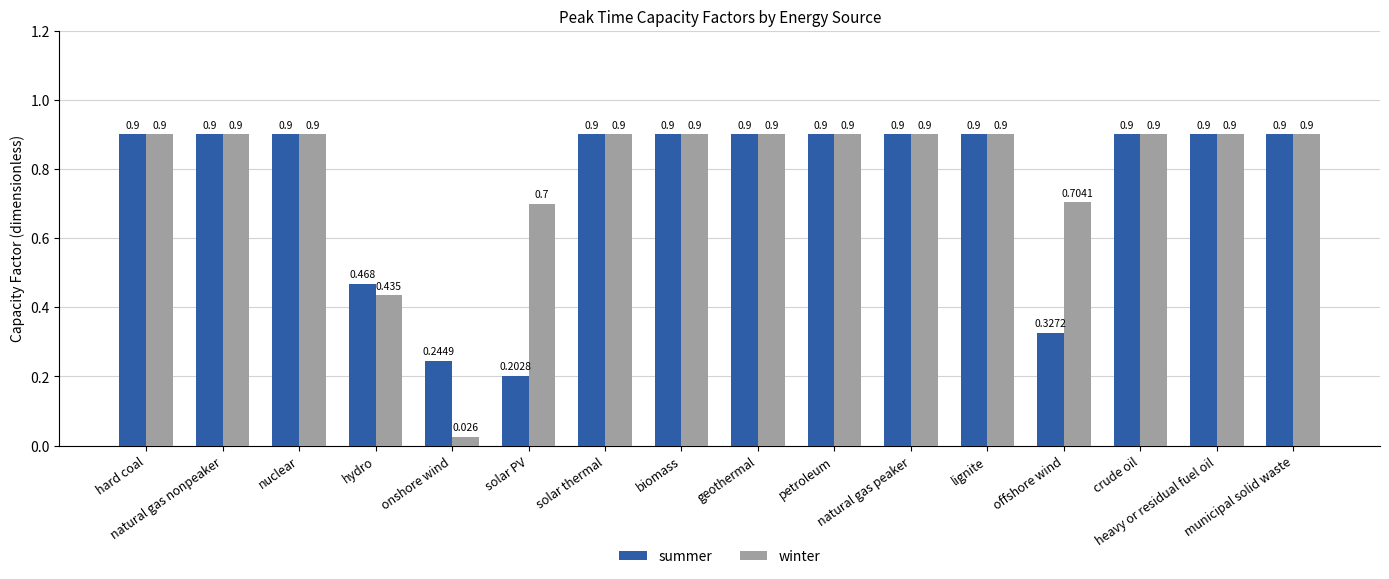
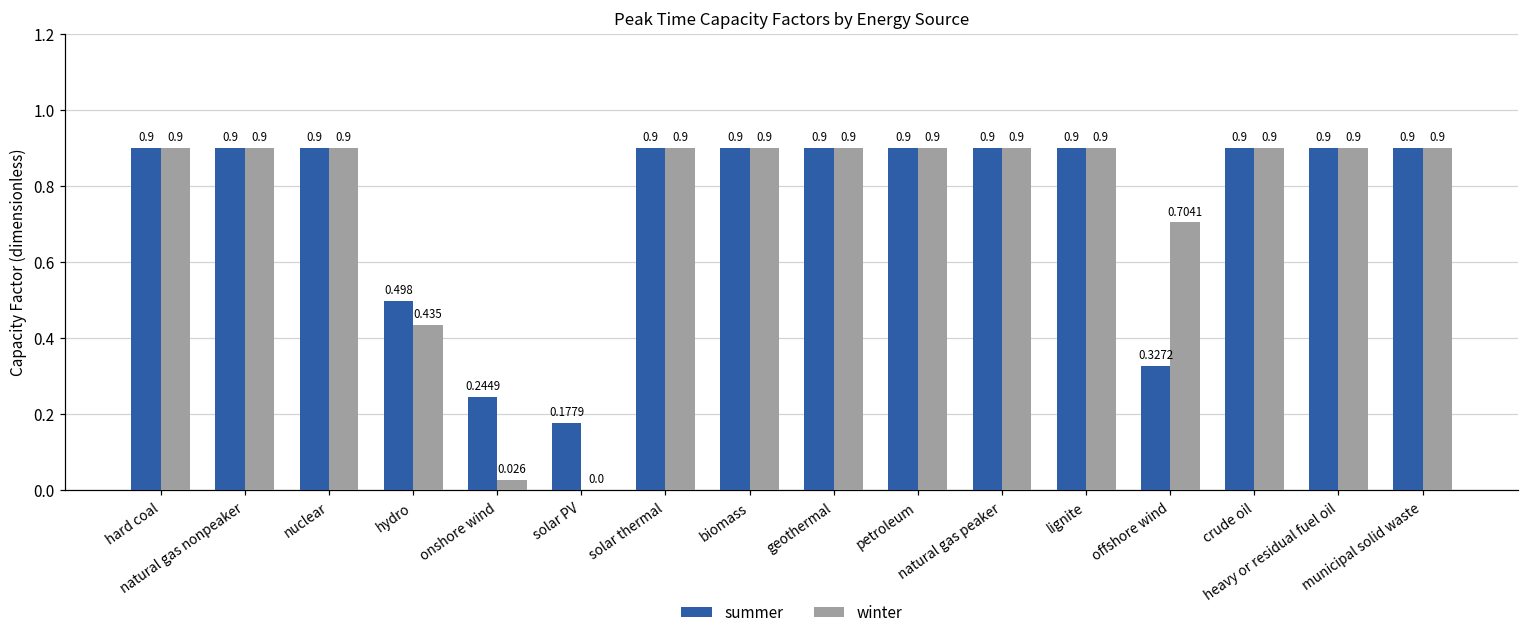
  {
    "summer": {
      "hard coal": 0.9,
      "natural gas nonpeaker": 0.9,
      "nuclear": 0.9,
-     "hydro": 0.468,
+     "hydro": 0.498,
      "onshore wind": 0.2449,
-     "solar PV": 0.2028,
+     "solar PV": 0.1779,
      "solar thermal": 0.9,
      "biomass": 0.9,
      "geothermal": 0.9,
      "petroleum": 0.9,
      "natural gas peaker": 0.9,
      "lignite": 0.9,
      "offshore wind": 0.3272,
      "crude oil": 0.9,
      "heavy or residual fuel oil": 0.9,
      "municipal solid waste": 0.9
    },
    "winter": {
      "hard coal": 0.9,
      "natural gas nonpeaker": 0.9,
      "nuclear": 0.9,
      "hydro": 0.435,
      "onshore wind": 0.026,
-     "solar PV": 0.7,
+     "solar PV": 0.0,
      "solar thermal": 0.9,
      "biomass": 0.9,
      "geothermal": 0.9,
      "petroleum": 0.9,
      "natural gas peaker": 0.9,
      "lignite": 0.9,
      "offshore wind": 0.7041,
      "crude oil": 0.9,
      "heavy or residual fuel oil": 0.9,
      "municipal solid waste": 0.9
    }
  }
